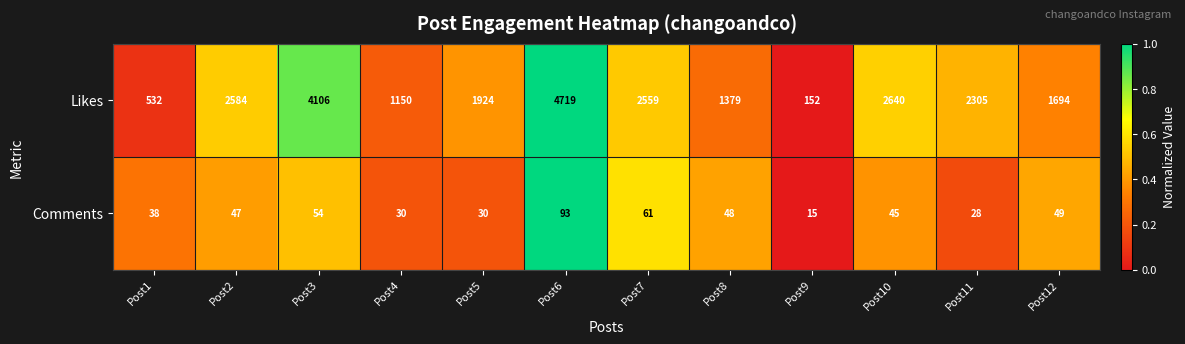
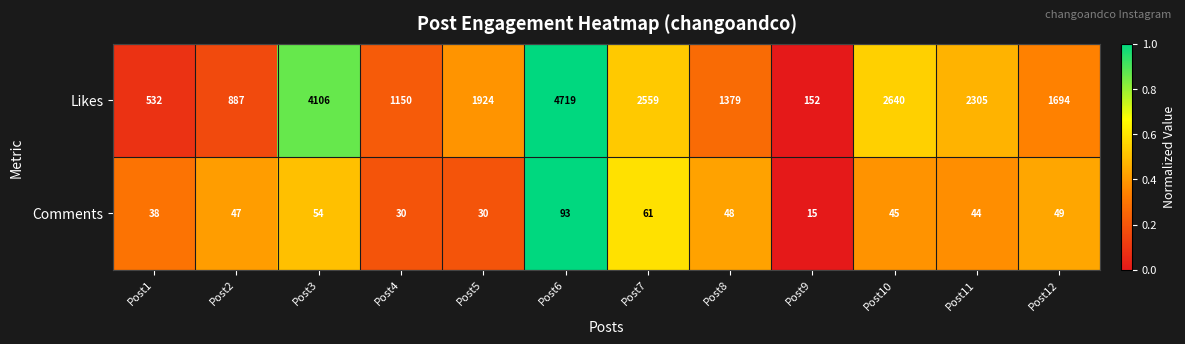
  {
    "Likes": {
      "Post1": 532,
-     "Post2": 2584,
+     "Post2": 887,
      "Post3": 4106,
      "Post4": 1150,
      "Post5": 1924,
      "Post6": 4719,
      "Post7": 2559,
      "Post8": 1379,
      "Post9": 152,
      "Post10": 2640,
      "Post11": 2305,
      "Post12": 1694
    },
    "Comments": {
      "Post1": 38,
      "Post2": 47,
      "Post3": 54,
      "Post4": 30,
      "Post5": 30,
      "Post6": 93,
      "Post7": 61,
      "Post8": 48,
      "Post9": 15,
      "Post10": 45,
-     "Post11": 28,
+     "Post11": 44,
      "Post12": 49
    }
  }
